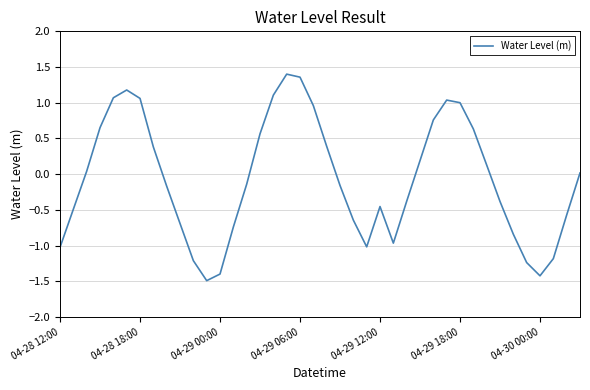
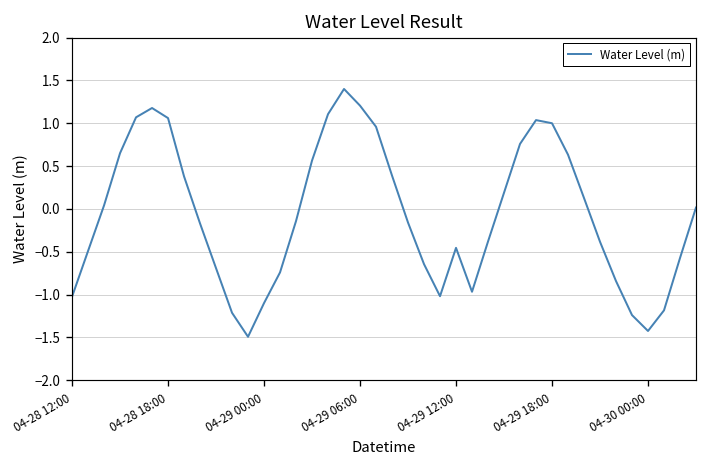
  {
    "04-28 12:00": -1.0,
    "04-28 18:00": 1.1,
-   "04-29 00:00": -1.4,
-   "04-29 06:00": 1.4,
+   "04-29 00:00": -1.1,
+   "04-29 06:00": 1.2,
    "04-29 12:00": -0.5,
    "04-29 18:00": 1.0,
    "04-30 00:00": -1.4
  }
